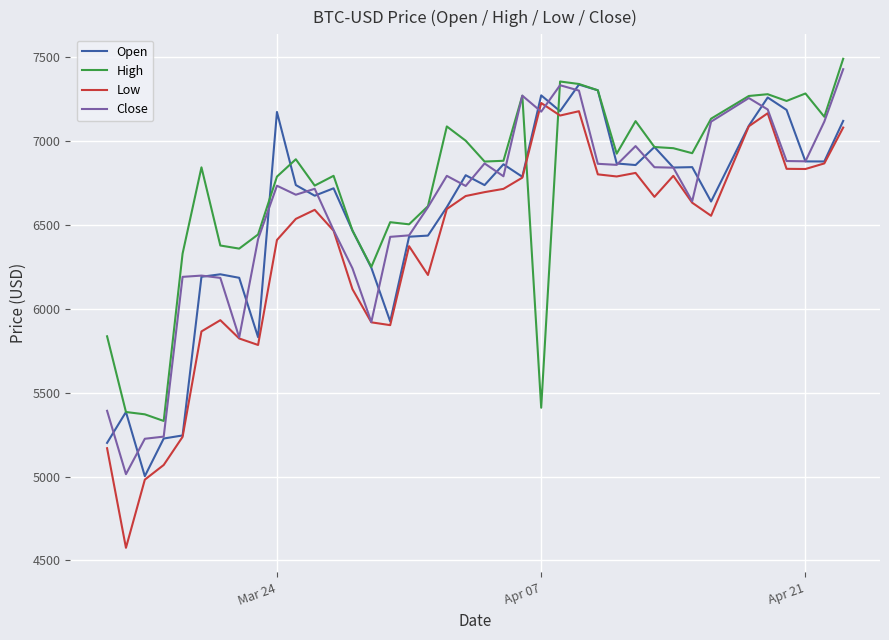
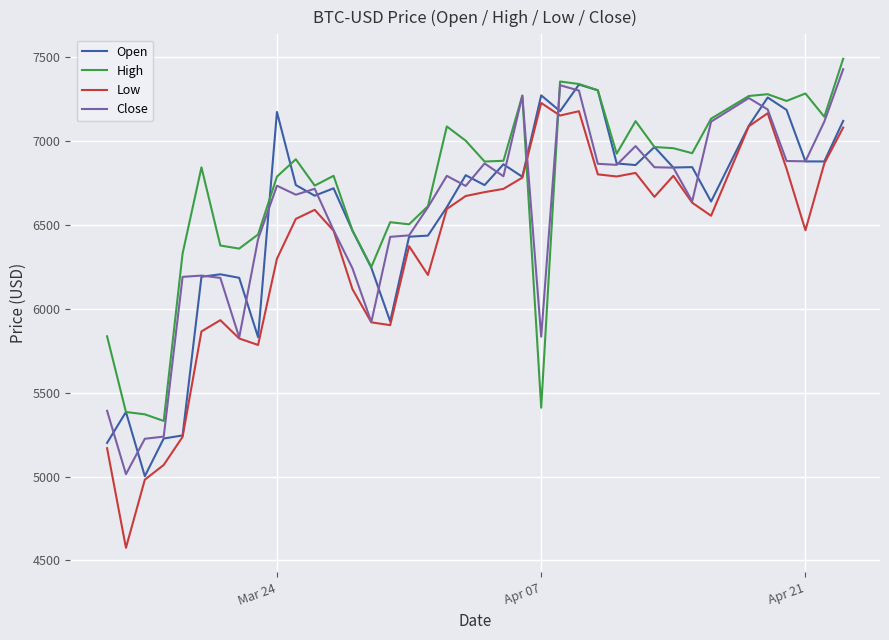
  {
    "Open": {
      "Mar 24": 7170,
      "Apr 07": 7270
    },
    "High": {
      "Mar 24": 6790,
      "Apr 07": 5410,
      "Apr 21": 7280
    },
    "Low": {
-     "Mar 24": 6410,
+     "Mar 24": 6300,
      "Apr 07": 7230,
-     "Apr 21": 6830
+     "Apr 21": 6470
    },
    "Close": {
      "Mar 24": 6730,
-     "Apr 07": 7180
+     "Apr 07": 5830
    }
  }
